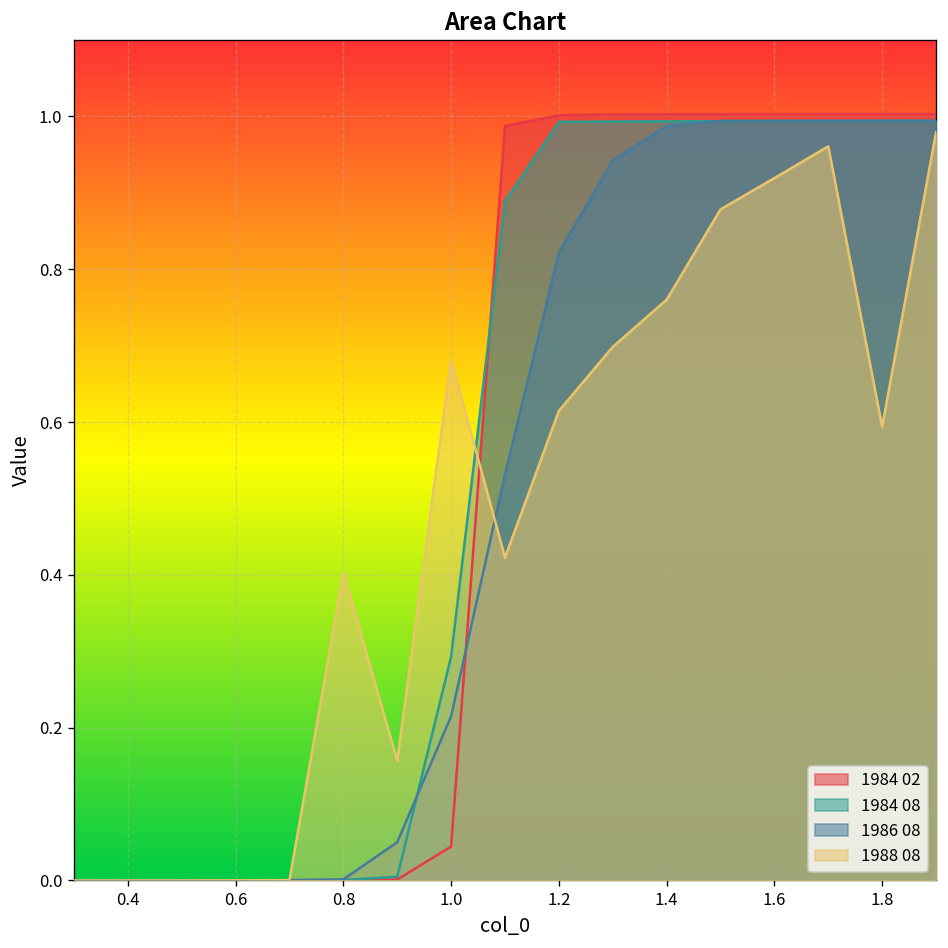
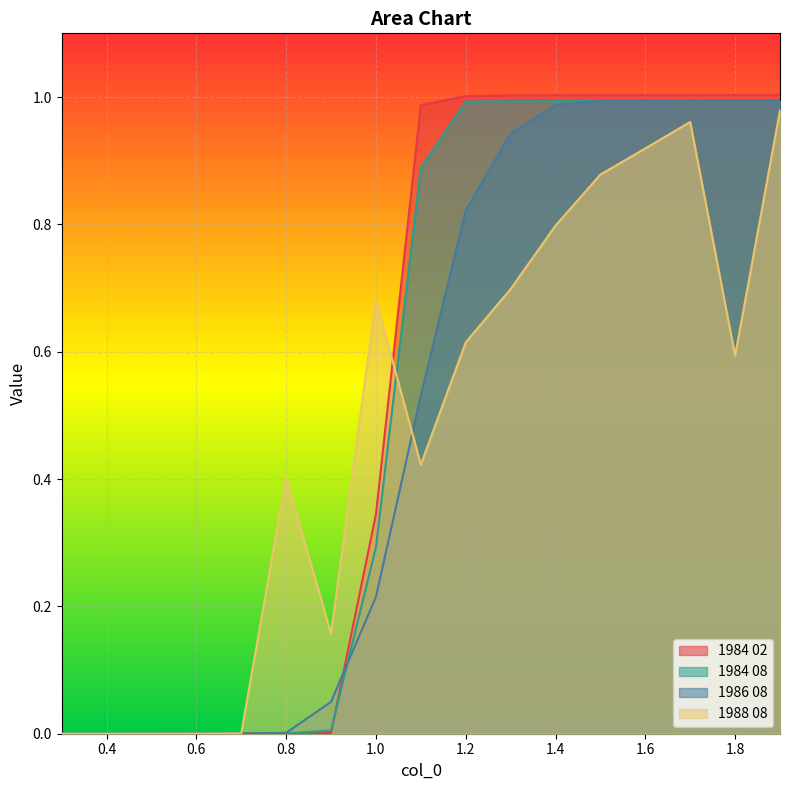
  {
    "1984 02": {
-     "1.0": 0.04,
+     "1.0": 0.34,
      "1.2": 1.00,
      "1.4": 1.00,
      "1.6": 1.00,
      "1.8": 1.00
    },
    "1988 08": {
      "0.8": 0.40,
      "1.0": 0.68,
      "1.2": 0.61,
-     "1.4": 0.76,
+     "1.4": 0.80,
      "1.6": 0.92,
      "1.8": 0.59
    }
  }
